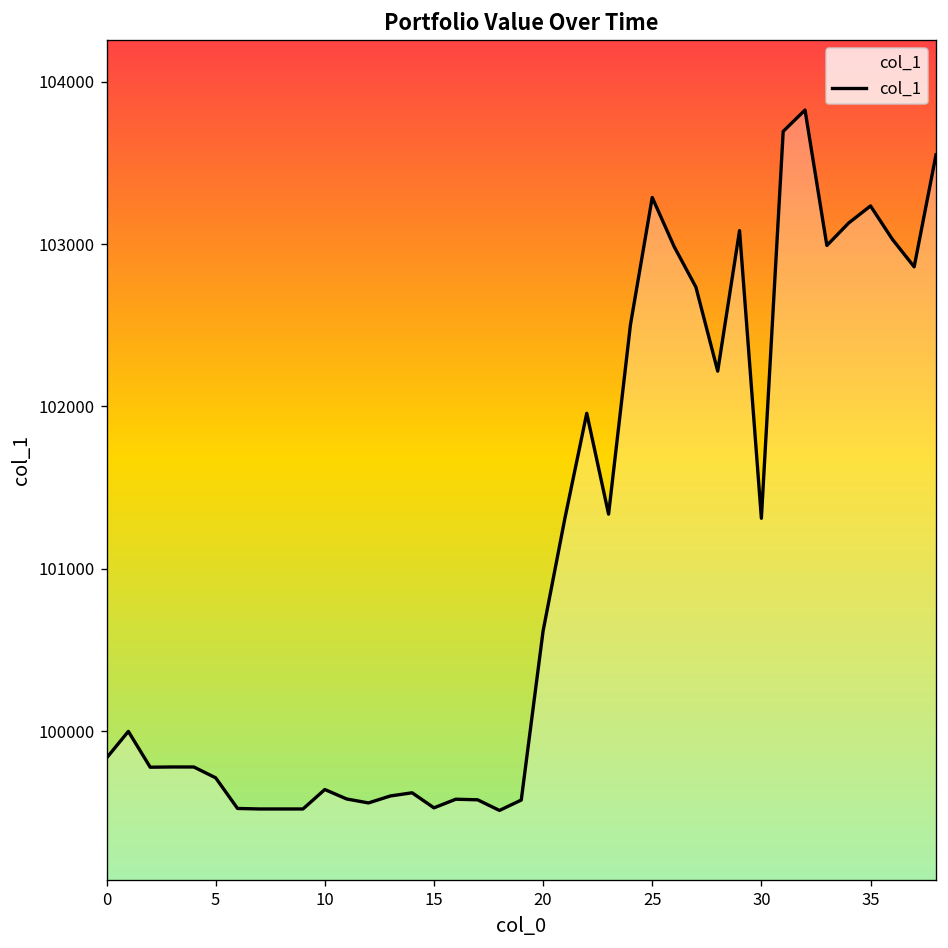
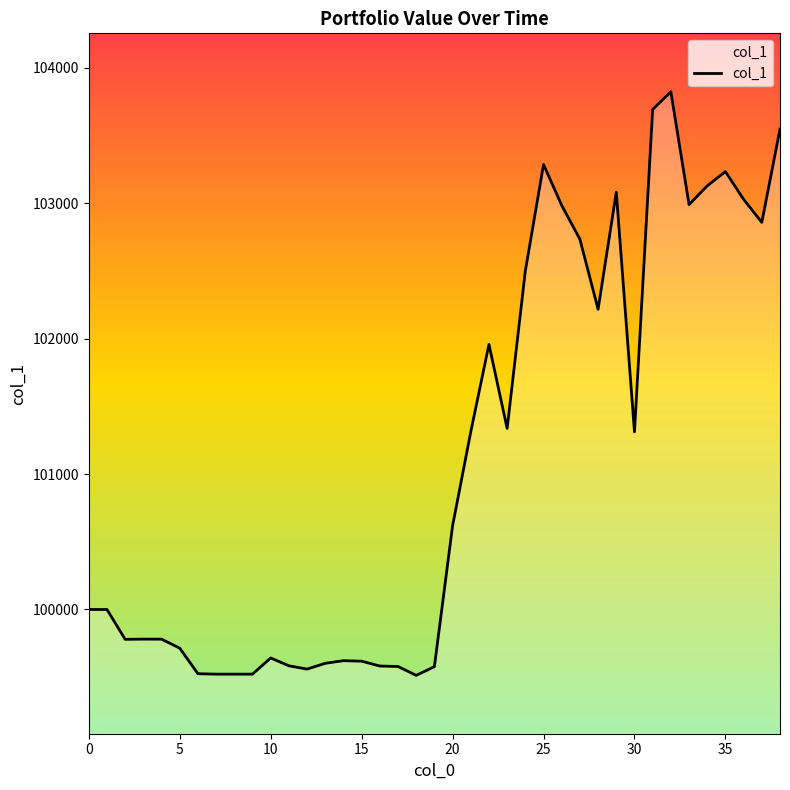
  {
-   "0": 99840,
+   "0": 100000,
    "5": 99710,
    "10": 99640,
-   "15": 99530,
+   "15": 99620,
    "20": 100620,
    "25": 103290,
    "30": 101310,
    "35": 103230
  }
